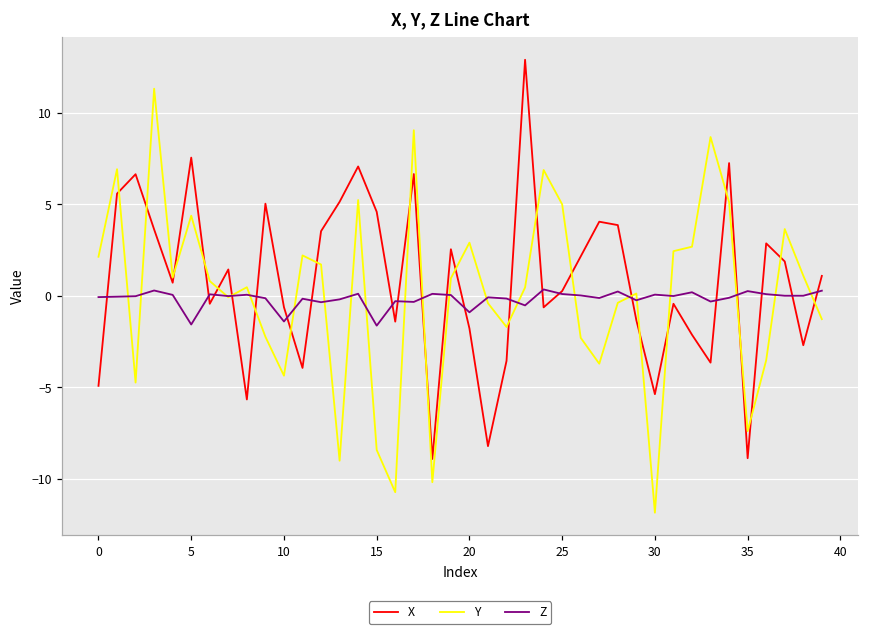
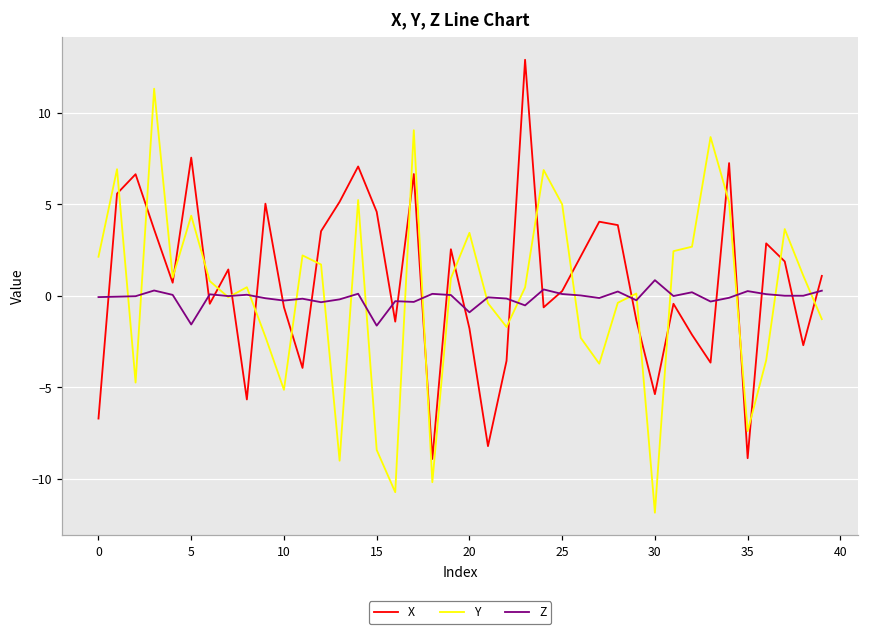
  {
    "X": {
-     "0": -4.9,
+     "0": -6.7,
      "5": 7.6,
      "10": -0.6,
      "15": 4.6,
      "20": -1.8,
      "25": 0.3,
      "30": -5.4,
      "35": -8.9
    },
    "Y": {
      "0": 2.1,
      "5": 4.4,
-     "10": -4.4,
+     "10": -5.1,
      "15": -8.4,
-     "20": 2.9,
+     "20": 3.4,
      "25": 5.0,
      "30": -11.9,
      "35": -7.4
    },
    "Z": {
      "0": -0.1,
      "5": -1.6,
-     "10": -1.4,
+     "10": -0.3,
      "15": -1.6,
      "20": -0.9,
      "25": 0.1,
-     "30": 0.1,
+     "30": 0.9,
      "35": 0.3
    }
  }
